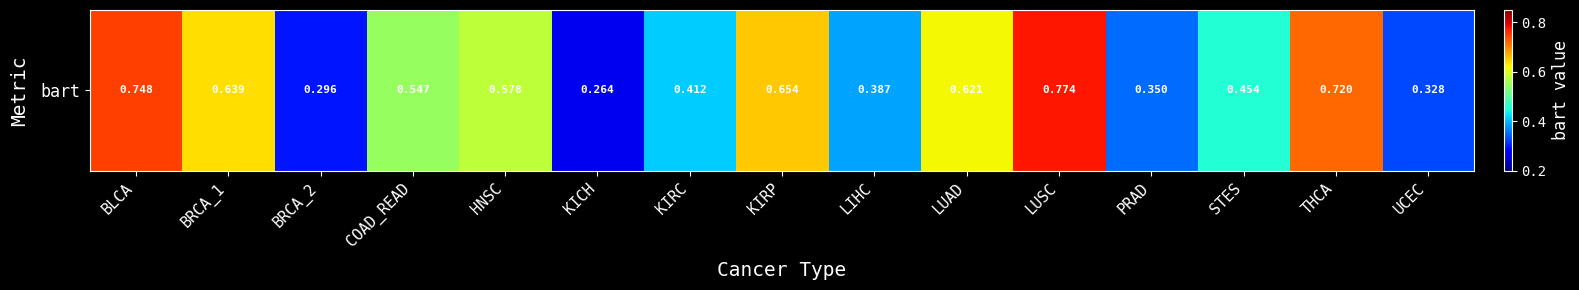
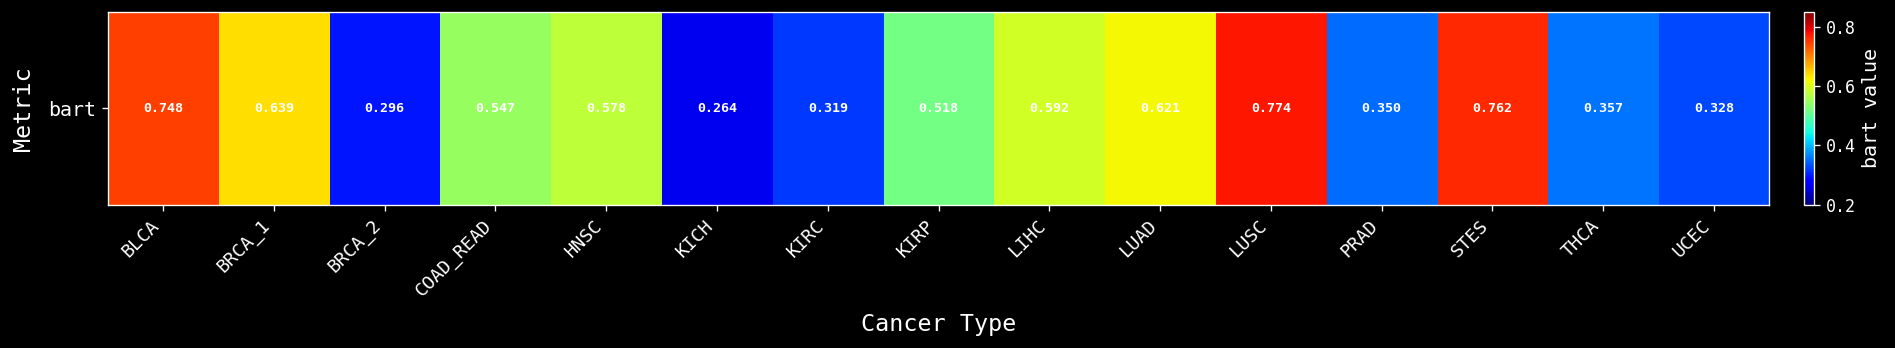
  {
    "bart": {
      "BLCA": 0.748,
      "BRCA_1": 0.639,
      "BRCA_2": 0.296,
      "COAD_READ": 0.547,
      "HNSC": 0.578,
      "KICH": 0.264,
-     "KIRC": 0.412,
-     "KIRP": 0.654,
-     "LIHC": 0.387,
+     "KIRC": 0.319,
+     "KIRP": 0.518,
+     "LIHC": 0.592,
      "LUAD": 0.621,
      "LUSC": 0.774,
      "PRAD": 0.350,
-     "STES": 0.454,
-     "THCA": 0.720,
+     "STES": 0.762,
+     "THCA": 0.357,
      "UCEC": 0.328
    }
  }
